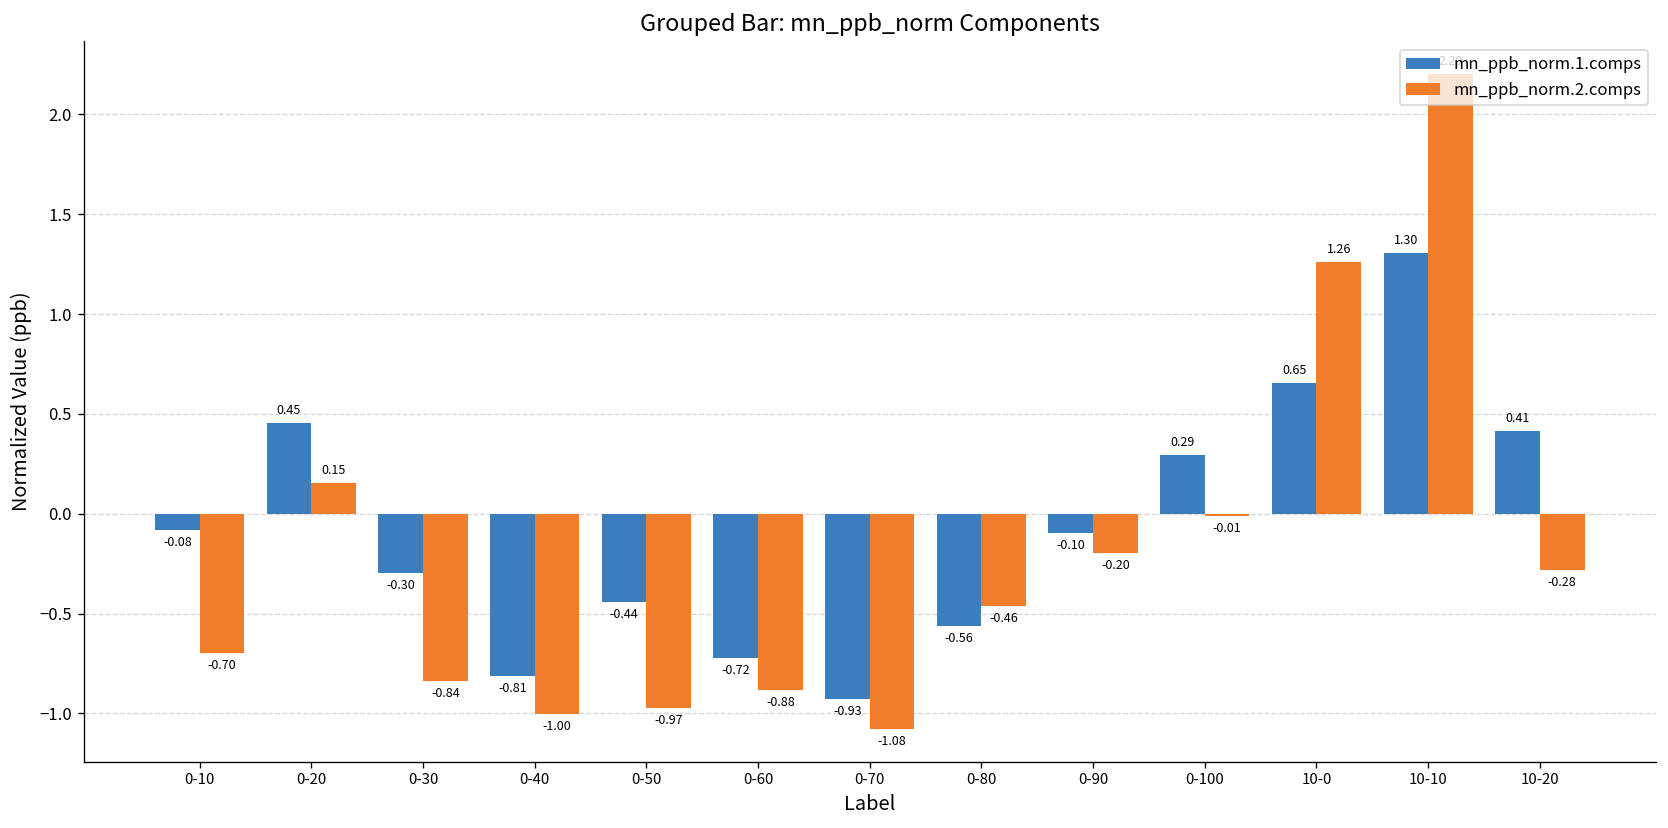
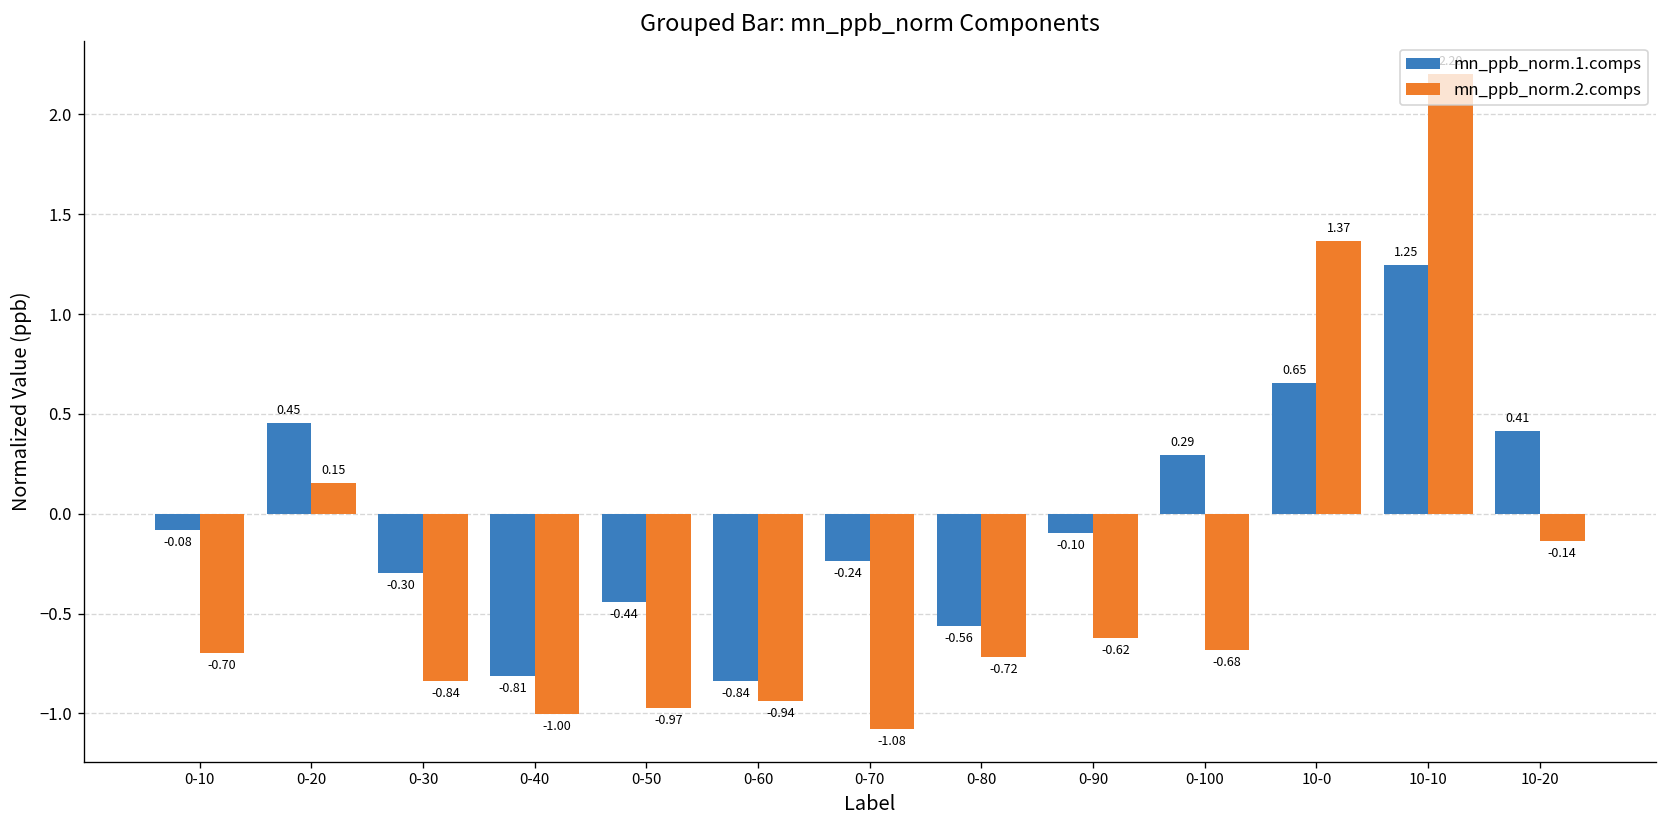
  {
    "mn_ppb_norm.1.comps": {
      "0-10": -0.08,
      "0-20": 0.45,
      "0-30": -0.30,
      "0-40": -0.81,
      "0-50": -0.44,
-     "0-60": -0.72,
-     "0-70": -0.93,
+     "0-60": -0.84,
+     "0-70": -0.24,
      "0-80": -0.56,
      "0-90": -0.10,
      "0-100": 0.29,
      "10-0": 0.65,
-     "10-10": 1.30,
+     "10-10": 1.25,
      "10-20": 0.41
    },
    "mn_ppb_norm.2.comps": {
      "0-10": -0.70,
      "0-20": 0.15,
      "0-30": -0.84,
      "0-40": -1.00,
      "0-50": -0.97,
-     "0-60": -0.88,
+     "0-60": -0.94,
      "0-70": -1.08,
-     "0-80": -0.46,
-     "0-90": -0.20,
-     "0-100": -0.01,
-     "10-0": 1.26,
-     "10-20": -0.28
+     "0-80": -0.72,
+     "0-90": -0.62,
+     "0-100": -0.68,
+     "10-0": 1.37,
+     "10-20": -0.14
    }
  }
